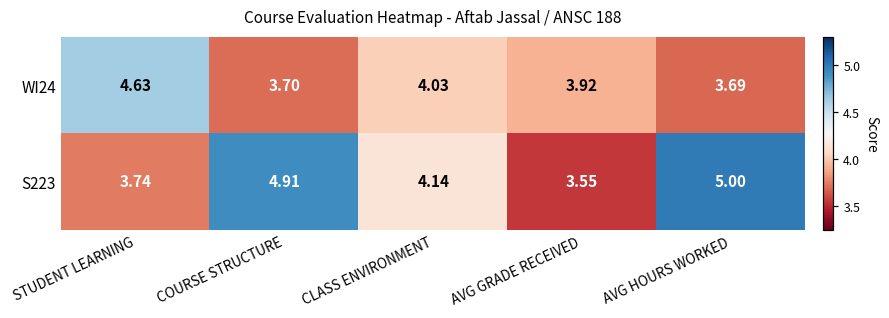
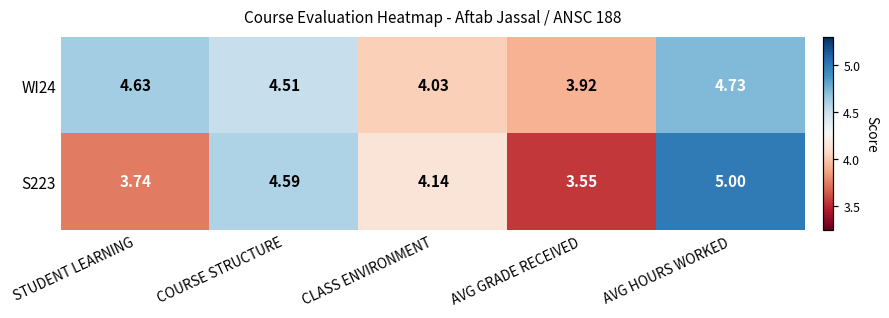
  {
    "WI24": {
      "STUDENT LEARNING": 4.63,
-     "COURSE STRUCTURE": 3.70,
+     "COURSE STRUCTURE": 4.51,
      "CLASS ENVIRONMENT": 4.03,
      "AVG GRADE RECEIVED": 3.92,
-     "AVG HOURS WORKED": 3.69
+     "AVG HOURS WORKED": 4.73
    },
    "S223": {
      "STUDENT LEARNING": 3.74,
-     "COURSE STRUCTURE": 4.91,
+     "COURSE STRUCTURE": 4.59,
      "CLASS ENVIRONMENT": 4.14,
      "AVG GRADE RECEIVED": 3.55,
      "AVG HOURS WORKED": 5.00
    }
  }
